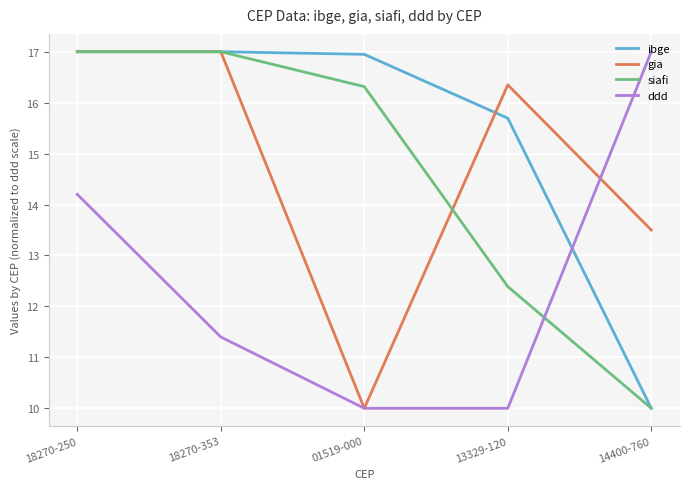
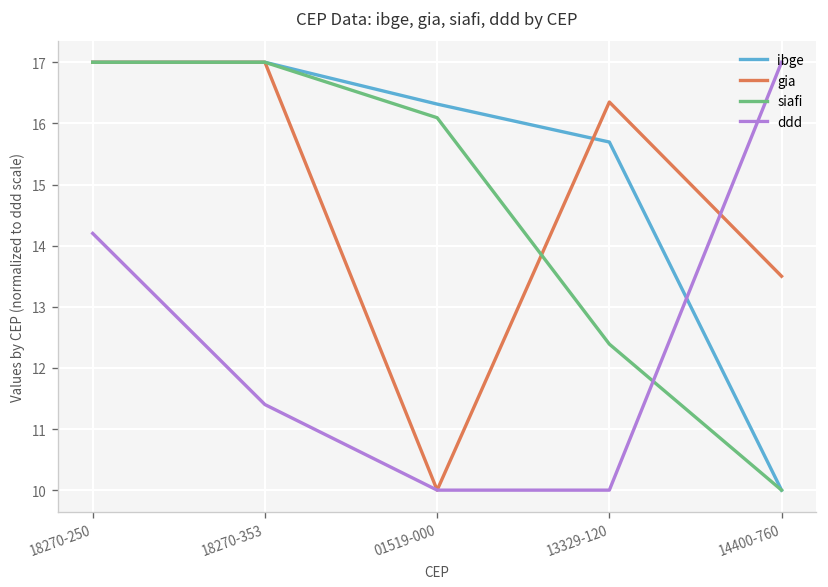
  {
    "ibge": {
-     "01519-000": 16.9,
+     "01519-000": 16.3,
      "13329-120": 15.7
    },
    "gia": {
      "13329-120": 16.3,
      "14400-760": 13.5
    },
    "siafi": {
-     "01519-000": 16.3,
+     "01519-000": 16.1,
      "13329-120": 12.4
    },
    "ddd": {
      "18270-250": 14.2,
      "18270-353": 11.4,
      "13329-120": 10.0,
      "14400-760": 17.0
    }
  }
